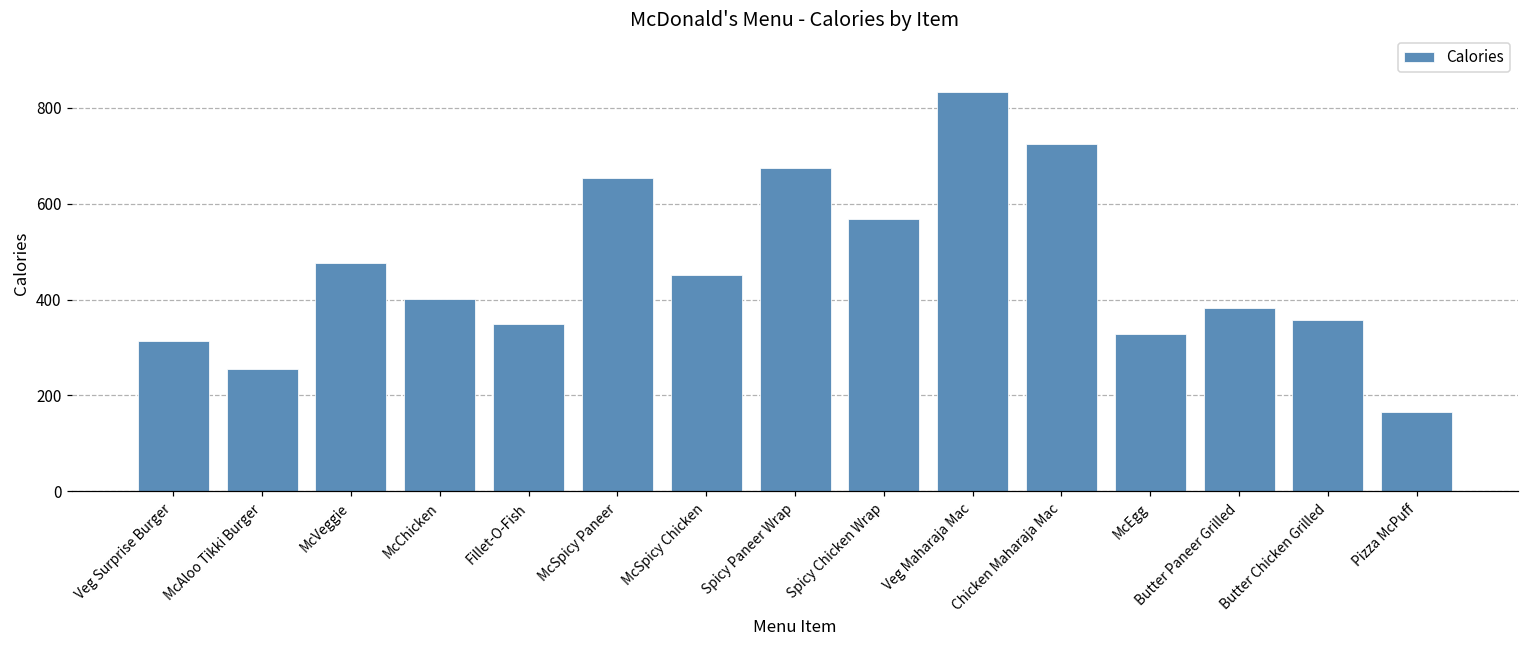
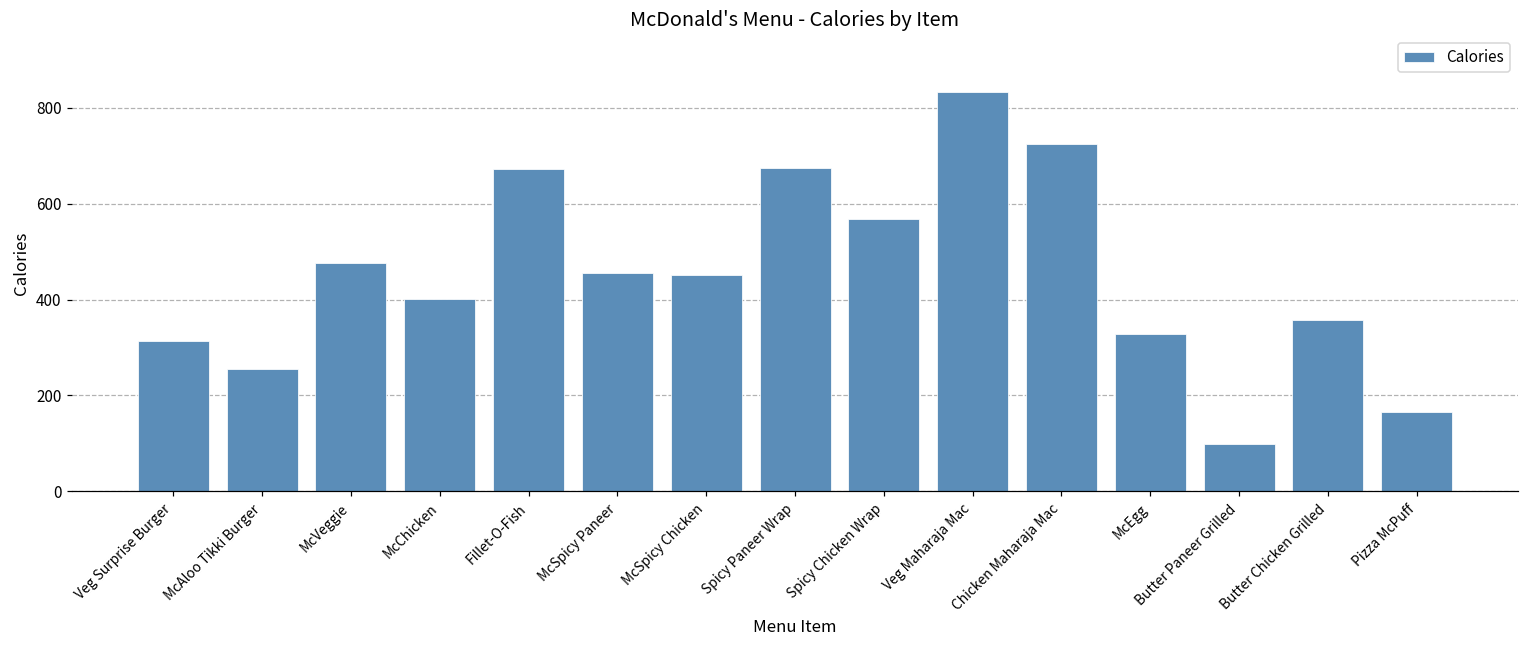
  {
    "Veg Surprise Burger": 310,
    "McAloo Tikki Burger": 250,
    "McVeggie": 480,
    "McChicken": 400,
-   "Fillet-O-Fish": 350,
-   "McSpicy Paneer": 650,
+   "Fillet-O-Fish": 670,
+   "McSpicy Paneer": 460,
    "McSpicy Chicken": 450,
    "Spicy Paneer Wrap": 670,
    "Spicy Chicken Wrap": 570,
    "Veg Maharaja Mac": 830,
    "Chicken Maharaja Mac": 720,
    "McEgg": 330,
-   "Butter Paneer Grilled": 380,
+   "Butter Paneer Grilled": 100,
    "Butter Chicken Grilled": 360,
    "Pizza McPuff": 160
  }
